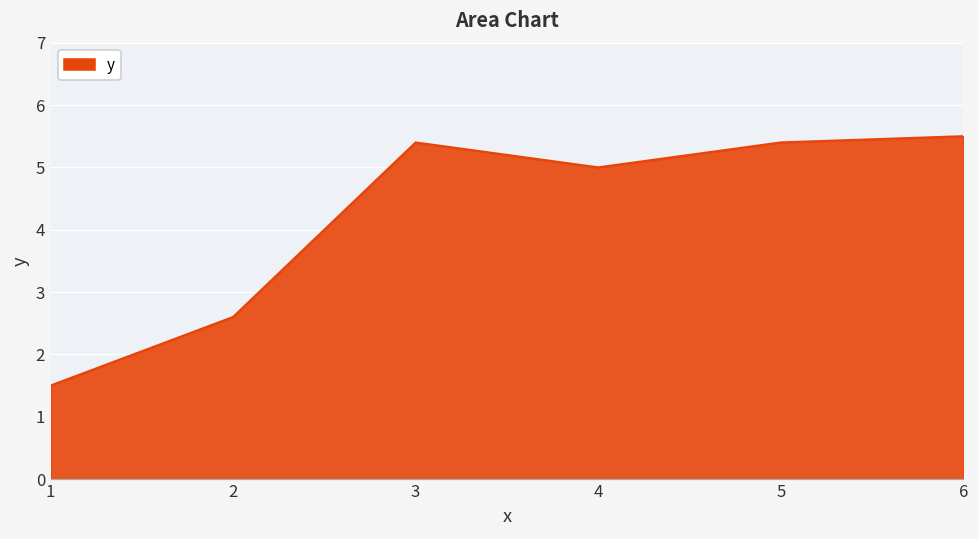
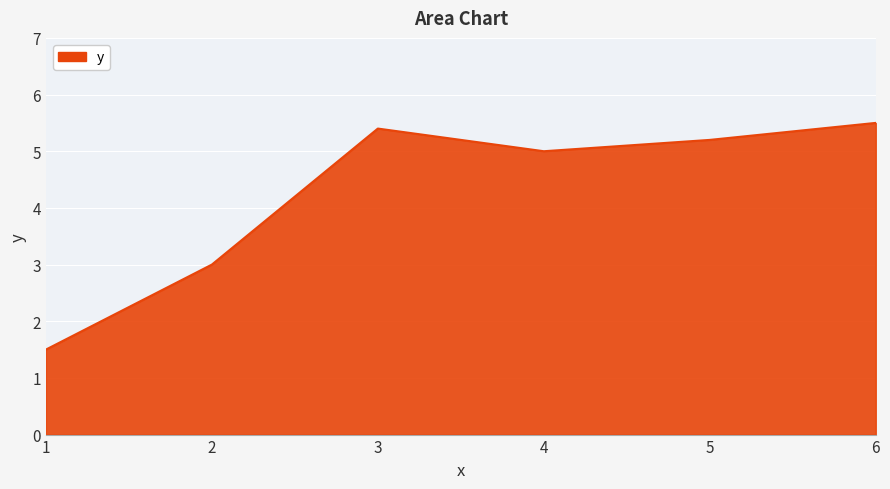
  {
    "1": 1.5,
-   "2": 2.6,
+   "2": 3.0,
    "3": 5.4,
    "4": 5.0,
-   "5": 5.4,
+   "5": 5.2,
    "6": 5.5
  }
